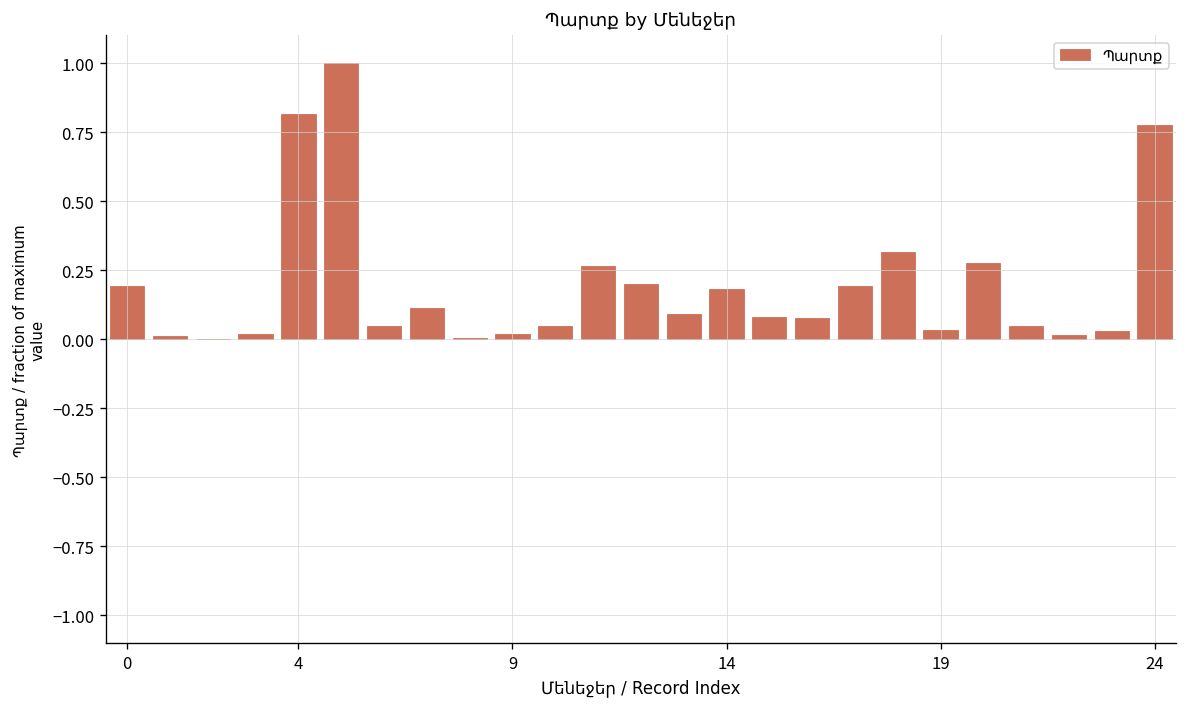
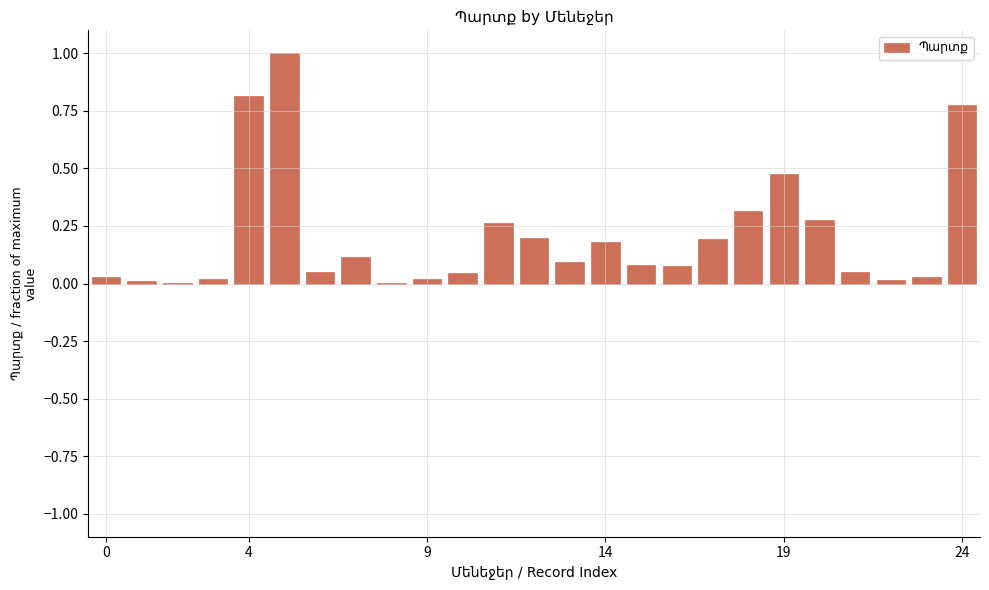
  {
-   "0": 0.19,
+   "0": 0.03,
    "4": 0.82,
    "9": 0.02,
    "14": 0.18,
-   "19": 0.03,
+   "19": 0.48,
    "24": 0.77
  }
